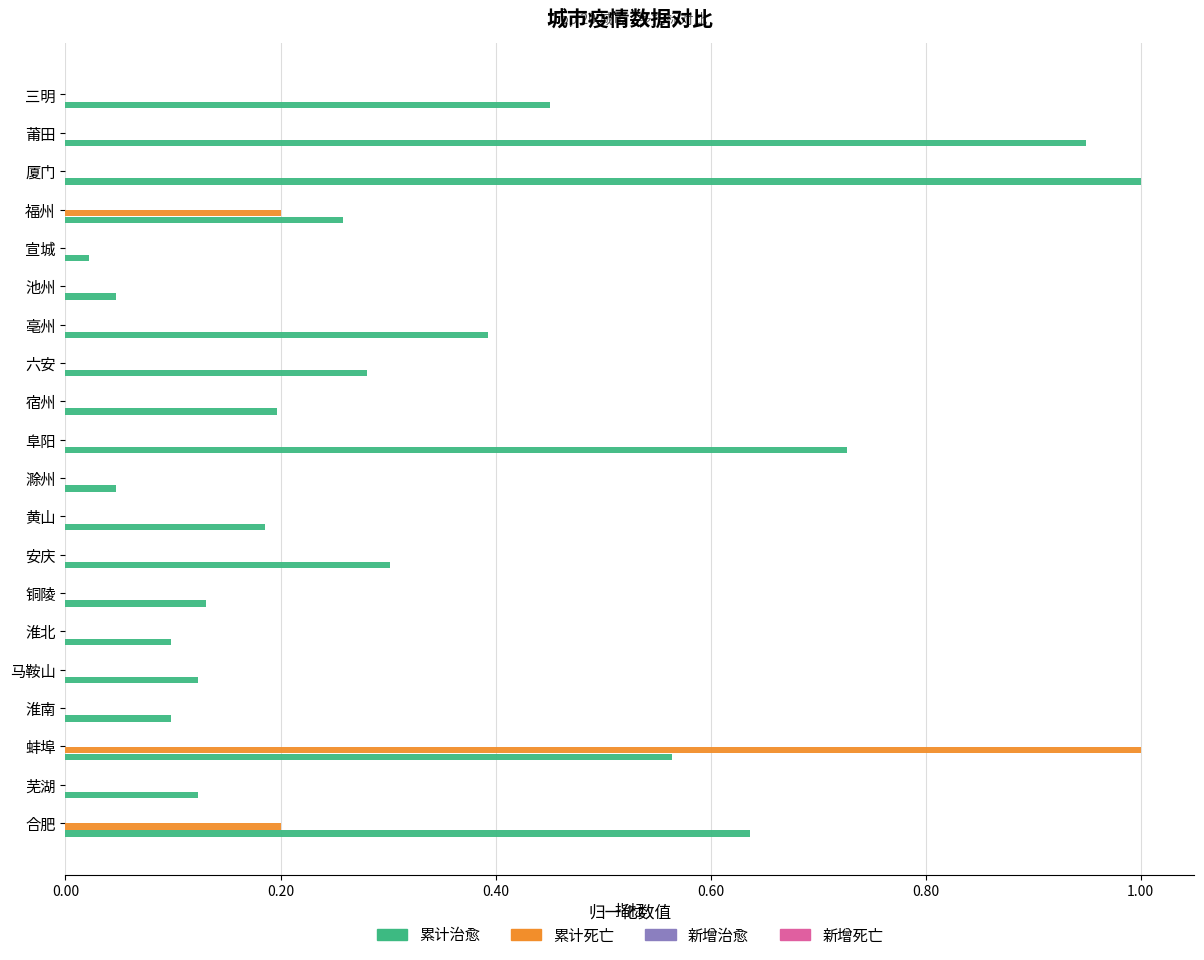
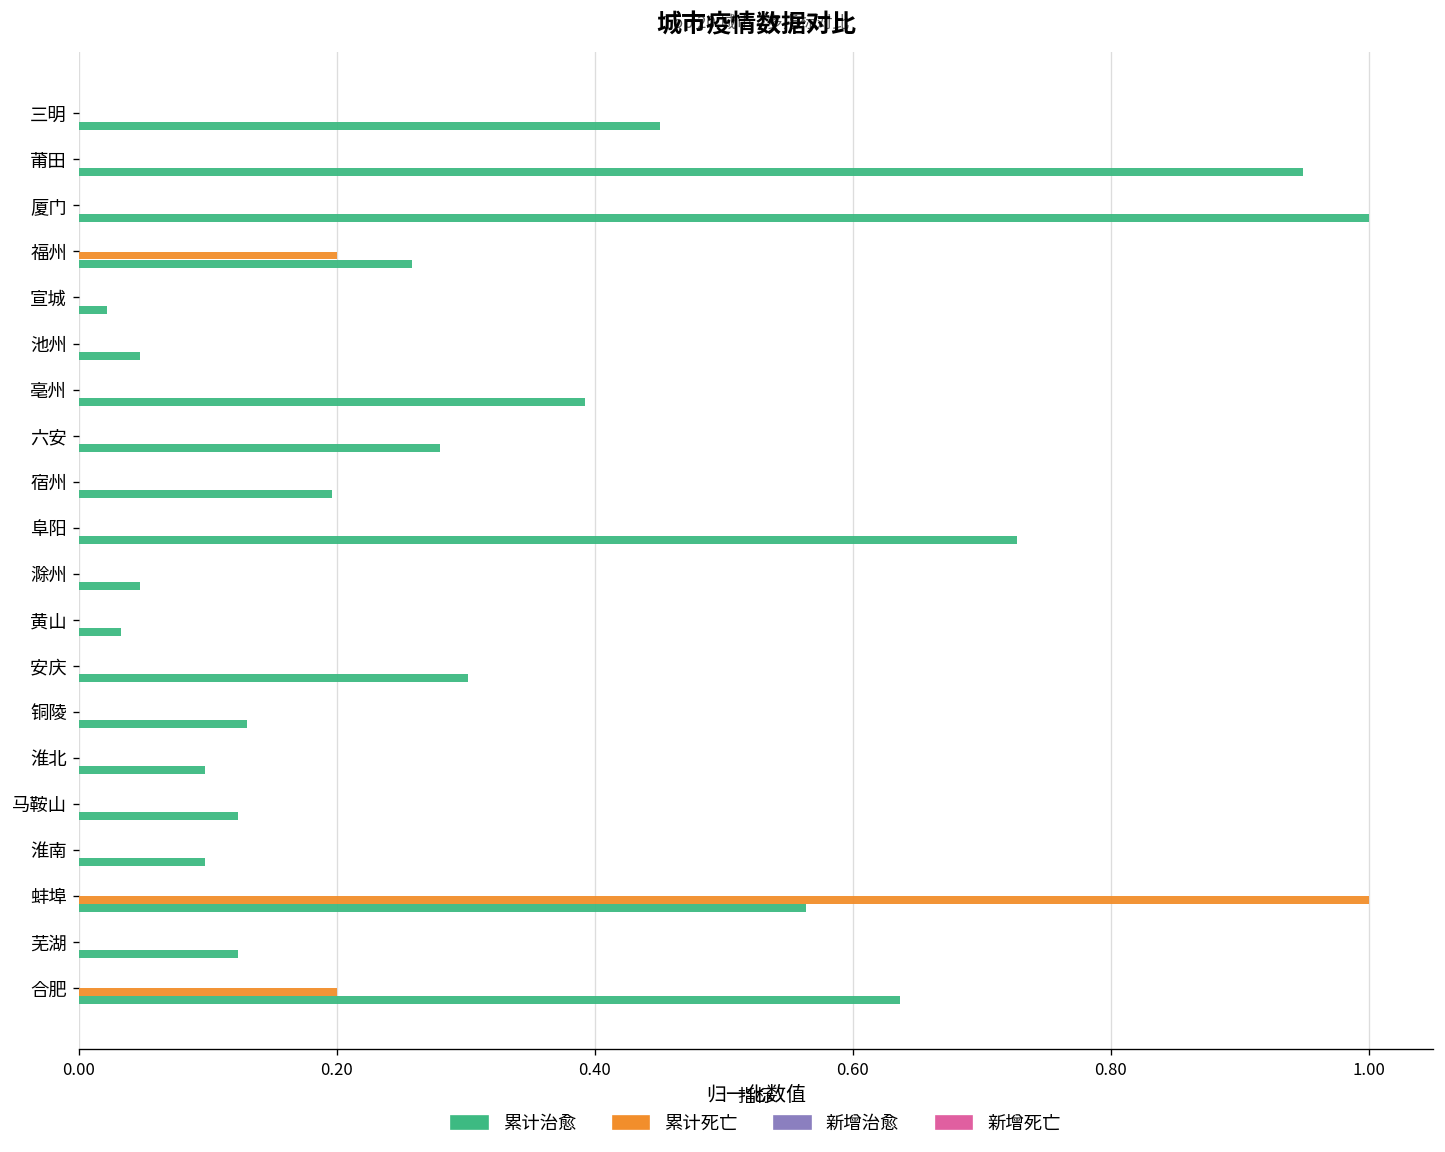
  {
    "累计治愈": {
      "三明": 0.451,
      "莆田": 0.949,
      "厦门": 1.000,
      "福州": 0.258,
      "宣城": 0.022,
      "池州": 0.047,
      "亳州": 0.393,
      "六安": 0.280,
      "宿州": 0.196,
      "阜阳": 0.727,
      "滁州": 0.047,
-     "黄山": 0.185,
+     "黄山": 0.033,
      "安庆": 0.302,
      "铜陵": 0.131,
      "淮北": 0.098,
      "马鞍山": 0.124,
      "淮南": 0.098,
      "蚌埠": 0.564,
      "芜湖": 0.124,
      "合肥": 0.636
    },
    "累计死亡": {
      "三明": 0.000,
      "莆田": 0.000,
      "厦门": 0.000,
      "福州": 0.200,
      "宣城": 0.000,
      "池州": 0.000,
      "亳州": 0.000,
      "六安": 0.000,
      "宿州": 0.000,
      "阜阳": 0.000,
      "滁州": 0.000,
      "黄山": 0.000,
      "安庆": 0.000,
      "铜陵": 0.000,
      "淮北": 0.000,
      "马鞍山": 0.000,
      "淮南": 0.000,
      "蚌埠": 1.000,
      "芜湖": 0.000,
      "合肥": 0.200
    },
    "新增治愈": {
      "三明": 0.000,
      "莆田": 0.000,
      "厦门": 0.000,
      "福州": 0.000,
      "宣城": 0.000,
      "池州": 0.000,
      "亳州": 0.000,
      "六安": 0.000,
      "宿州": 0.000,
      "阜阳": 0.000,
      "滁州": 0.000,
      "黄山": 0.000,
      "安庆": 0.000,
      "铜陵": 0.000,
      "淮北": 0.000,
      "马鞍山": 0.000,
      "淮南": 0.000,
      "蚌埠": 0.000,
      "芜湖": 0.000,
      "合肥": 0.000
    },
    "新增死亡": {
      "三明": 0.000,
      "莆田": 0.000,
      "厦门": 0.000,
      "福州": 0.000,
      "宣城": 0.000,
      "池州": 0.000,
      "亳州": 0.000,
      "六安": 0.000,
      "宿州": 0.000,
      "阜阳": 0.000,
      "滁州": 0.000,
      "黄山": 0.000,
      "安庆": 0.000,
      "铜陵": 0.000,
      "淮北": 0.000,
      "马鞍山": 0.000,
      "淮南": 0.000,
      "蚌埠": 0.000,
      "芜湖": 0.000,
      "合肥": 0.000
    }
  }
